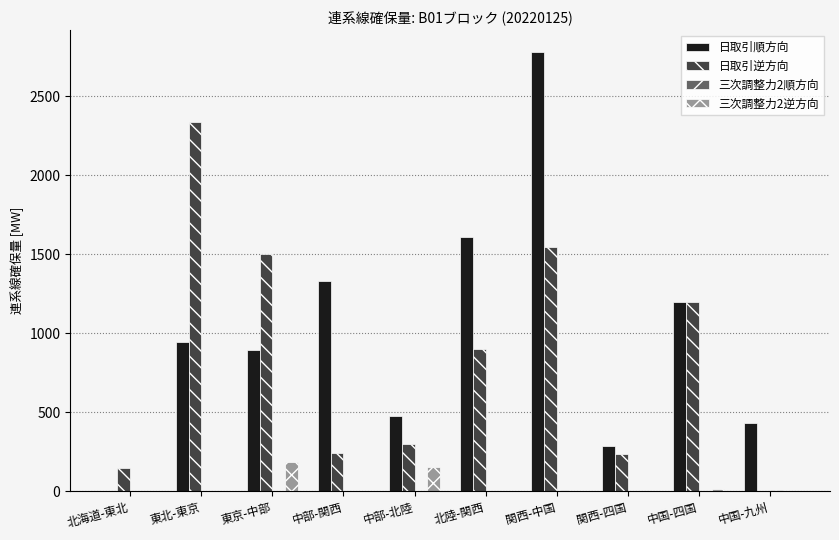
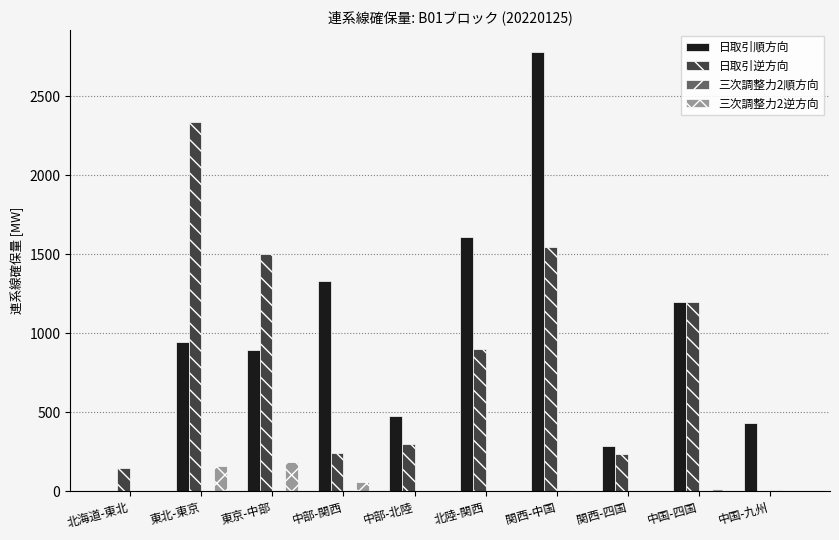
  {
    "日取引順方向": {
      "北海道-東北": 0,
      "東北-東京": 950,
      "東京-中部": 890,
      "中部-関西": 1330,
      "中部-北陸": 480,
      "北陸-関西": 1610,
      "関西-中国": 2780,
      "関西-四国": 290,
      "中国-四国": 1200,
      "中国-九州": 430
    },
    "三次調整力2逆方向": {
      "北海道-東北": 0,
-     "東北-東京": 0,
+     "東北-東京": 160,
      "東京-中部": 190,
-     "中部-関西": 0,
-     "中部-北陸": 150,
+     "中部-関西": 60,
+     "中部-北陸": 0,
      "関西-四国": 0,
      "中国-九州": 0
    }
  }
